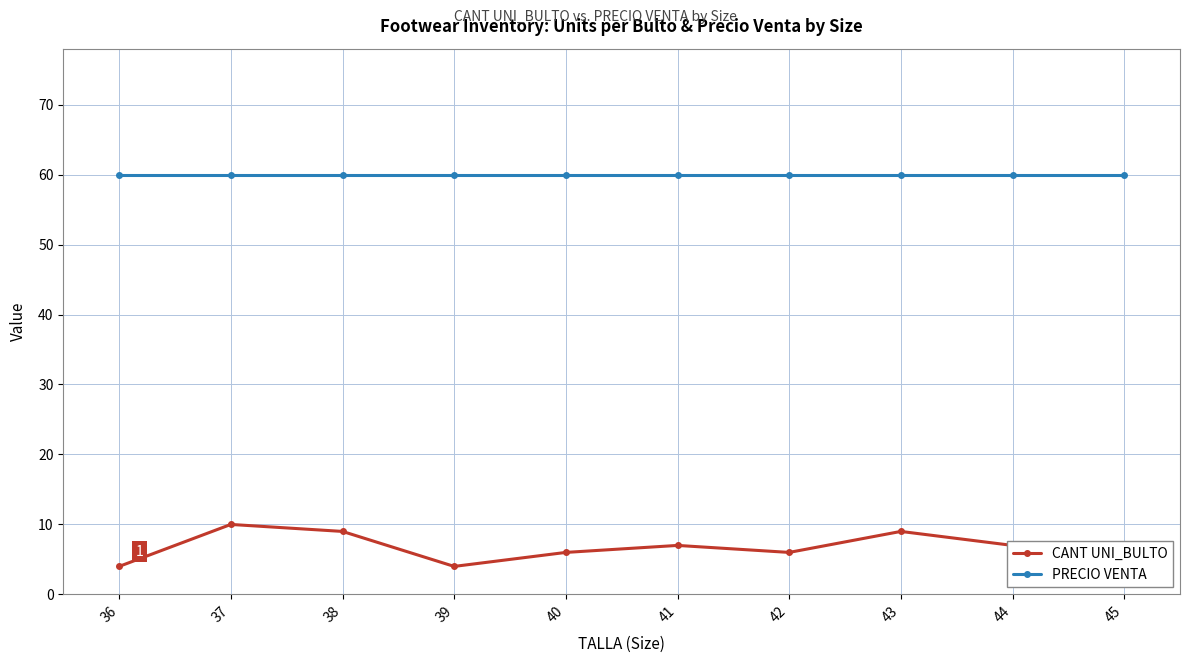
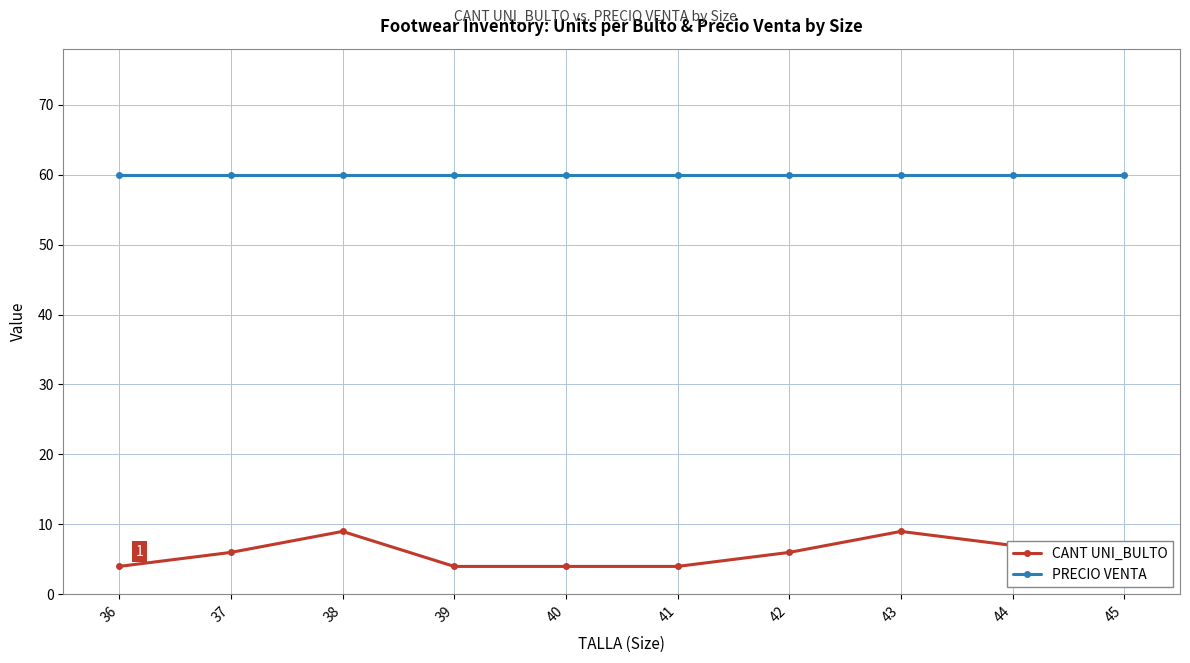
  {
    "CANT UNI_BULTO": {
-     "37": 10,
+     "37": 6,
      "38": 9,
      "39": 4,
-     "40": 6,
-     "41": 7,
+     "40": 4,
+     "41": 4,
      "42": 6,
      "43": 9
    },
    "PRECIO VENTA": {
      "36": 60,
      "37": 60,
      "38": 60,
      "39": 60,
      "40": 60,
      "41": 60,
      "42": 60,
      "43": 60,
      "44": 60,
      "45": 60
    }
  }
